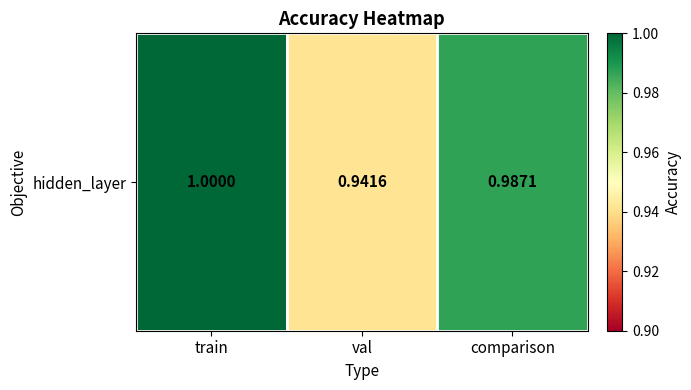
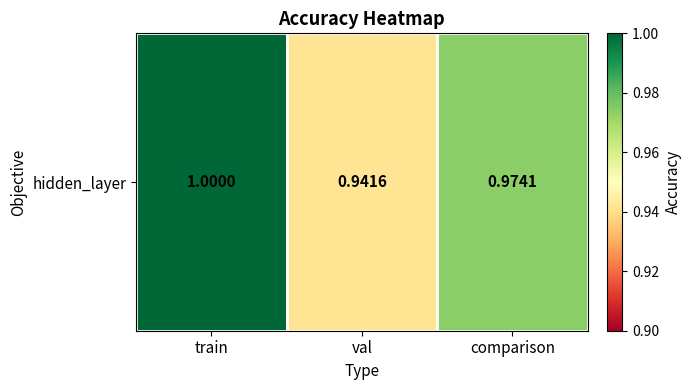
  {
    "hidden_layer": {
      "train": 1.0000,
      "val": 0.9416,
-     "comparison": 0.9871
+     "comparison": 0.9741
    }
  }
